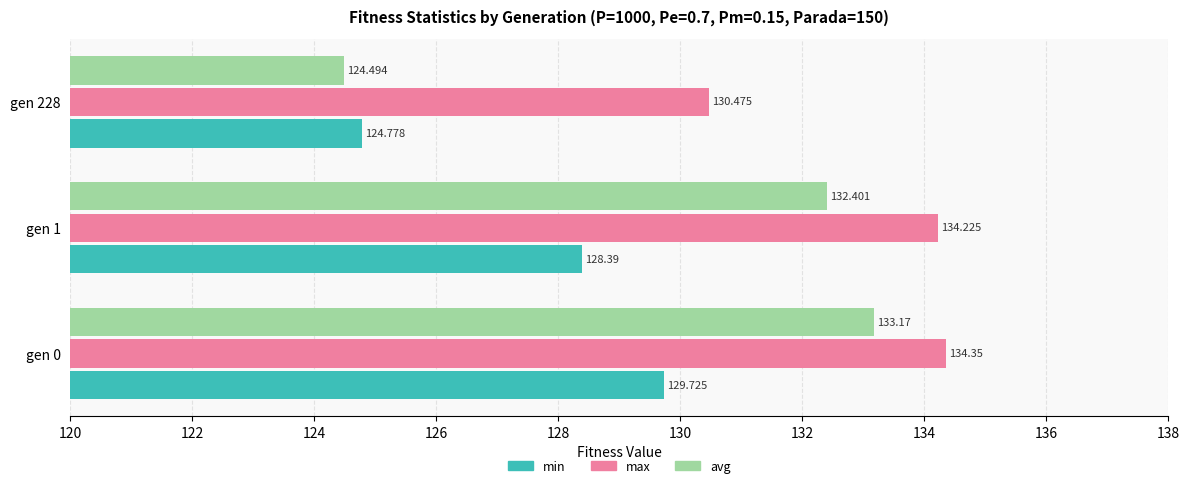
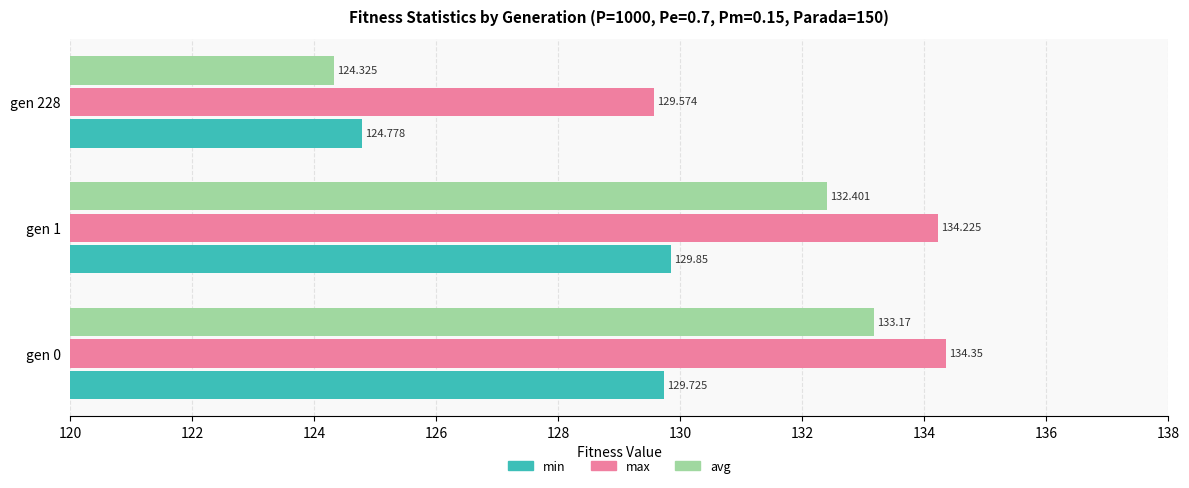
  {
    "min": {
      "gen 228": 124.778,
-     "gen 1": 128.39,
+     "gen 1": 129.85,
      "gen 0": 129.725
    },
    "max": {
-     "gen 228": 130.475,
+     "gen 228": 129.574,
      "gen 1": 134.225,
      "gen 0": 134.35
    },
    "avg": {
-     "gen 228": 124.494,
+     "gen 228": 124.325,
      "gen 1": 132.401,
      "gen 0": 133.17
    }
  }
